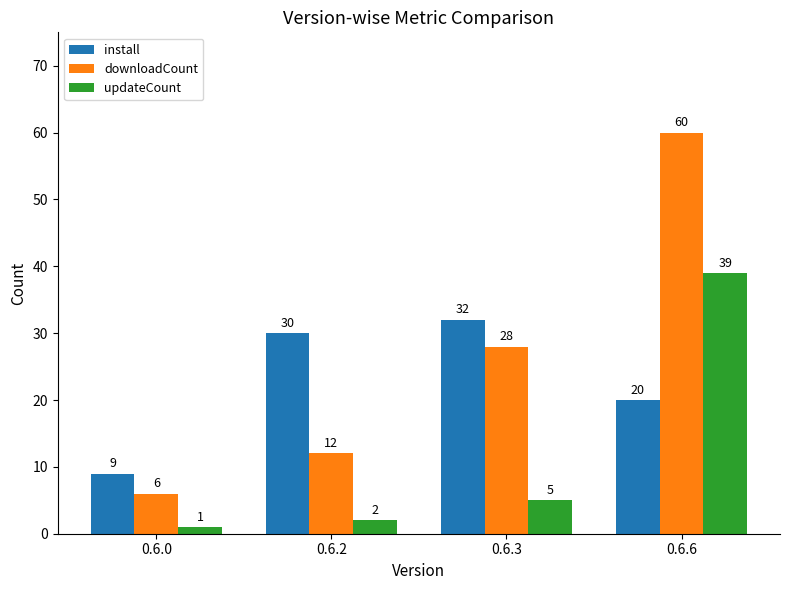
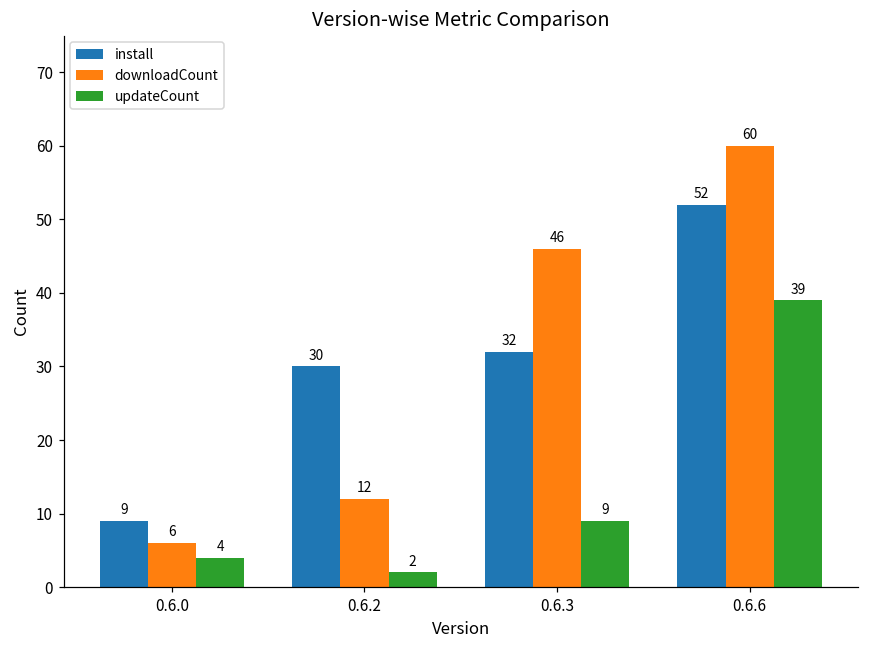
  {
    "install": {
      "0.6.0": 9,
      "0.6.2": 30,
      "0.6.3": 32,
-     "0.6.6": 20
+     "0.6.6": 52
    },
    "downloadCount": {
      "0.6.0": 6,
      "0.6.2": 12,
-     "0.6.3": 28,
+     "0.6.3": 46,
      "0.6.6": 60
    },
    "updateCount": {
-     "0.6.0": 1,
+     "0.6.0": 4,
      "0.6.2": 2,
-     "0.6.3": 5,
+     "0.6.3": 9,
      "0.6.6": 39
    }
  }
